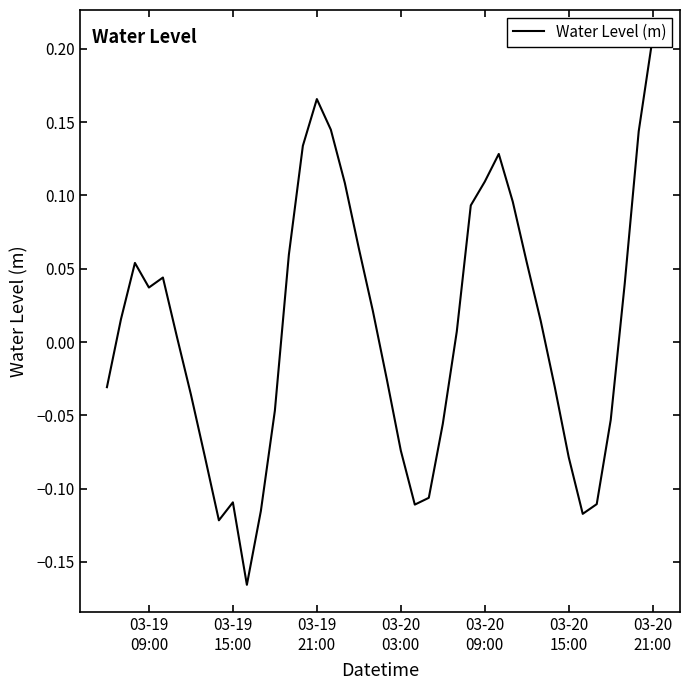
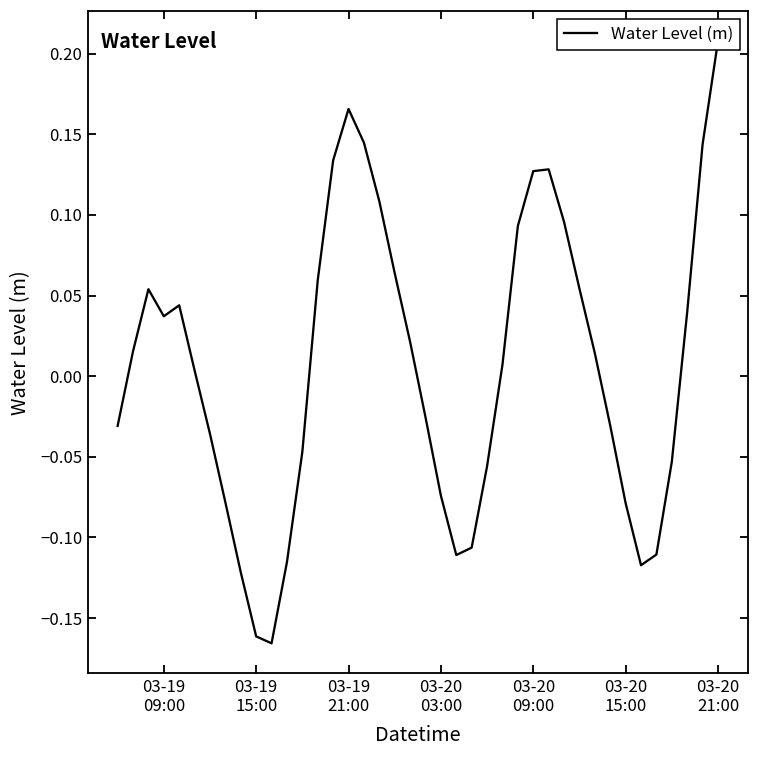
  {
    "03-19 09:00": 0.037,
-   "03-19 15:00": -0.109,
+   "03-19 15:00": -0.161,
    "03-19 21:00": 0.166,
    "03-20 03:00": -0.074,
-   "03-20 09:00": 0.109,
+   "03-20 09:00": 0.127,
    "03-20 15:00": -0.079
  }
